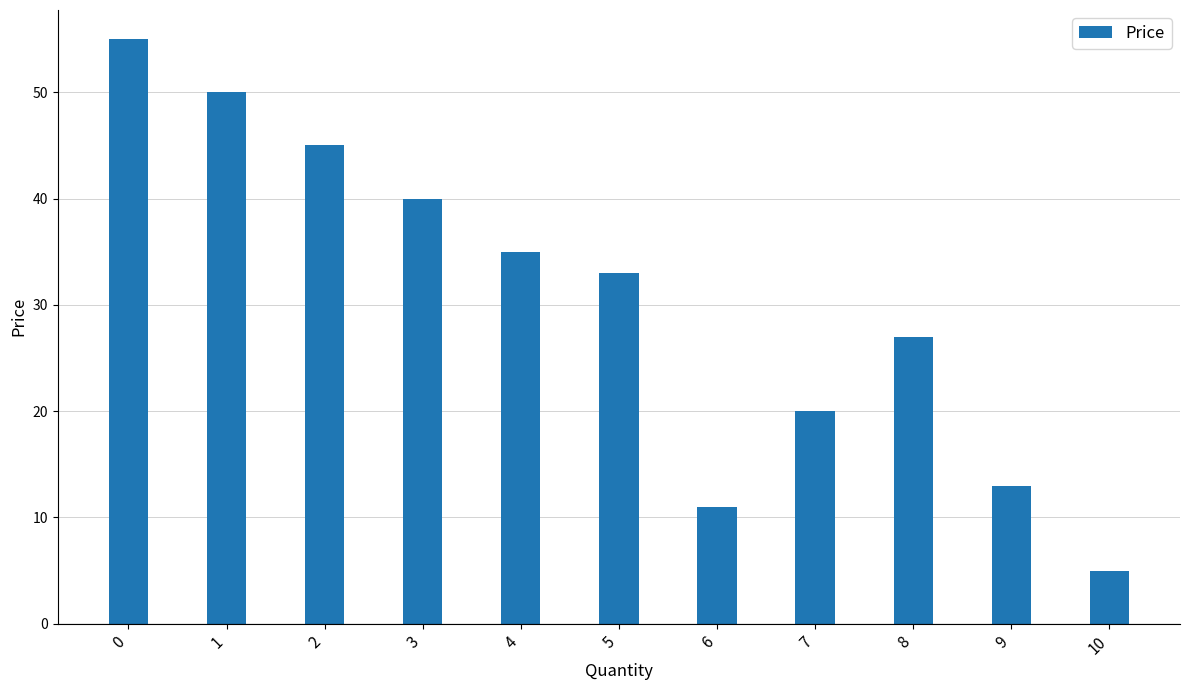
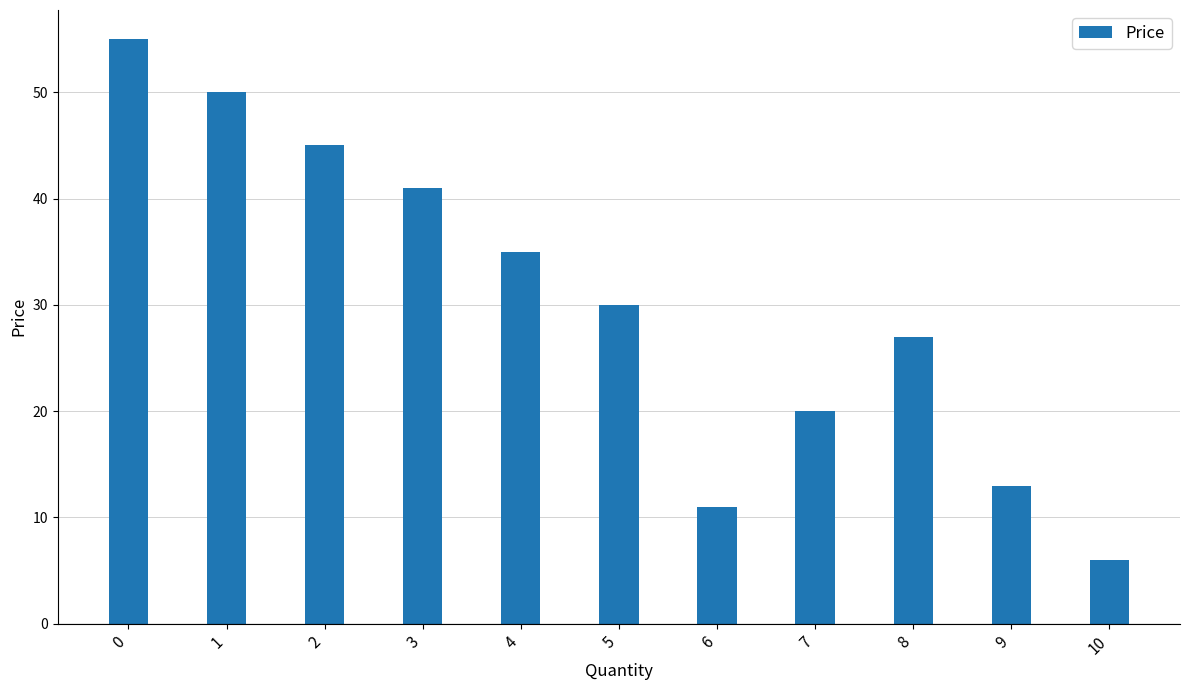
  {
    "0": 55,
    "1": 50,
    "2": 45,
-   "3": 40,
+   "3": 41,
    "4": 35,
-   "5": 33,
+   "5": 30,
    "6": 11,
    "7": 20,
    "8": 27,
    "9": 13,
-   "10": 5
+   "10": 6
  }
